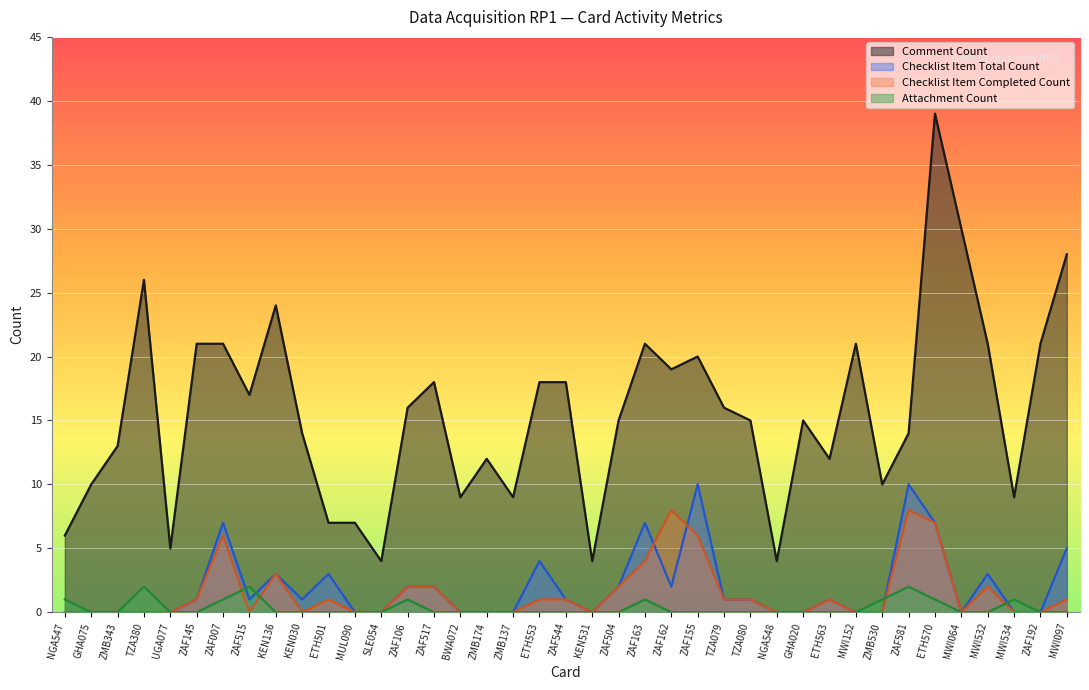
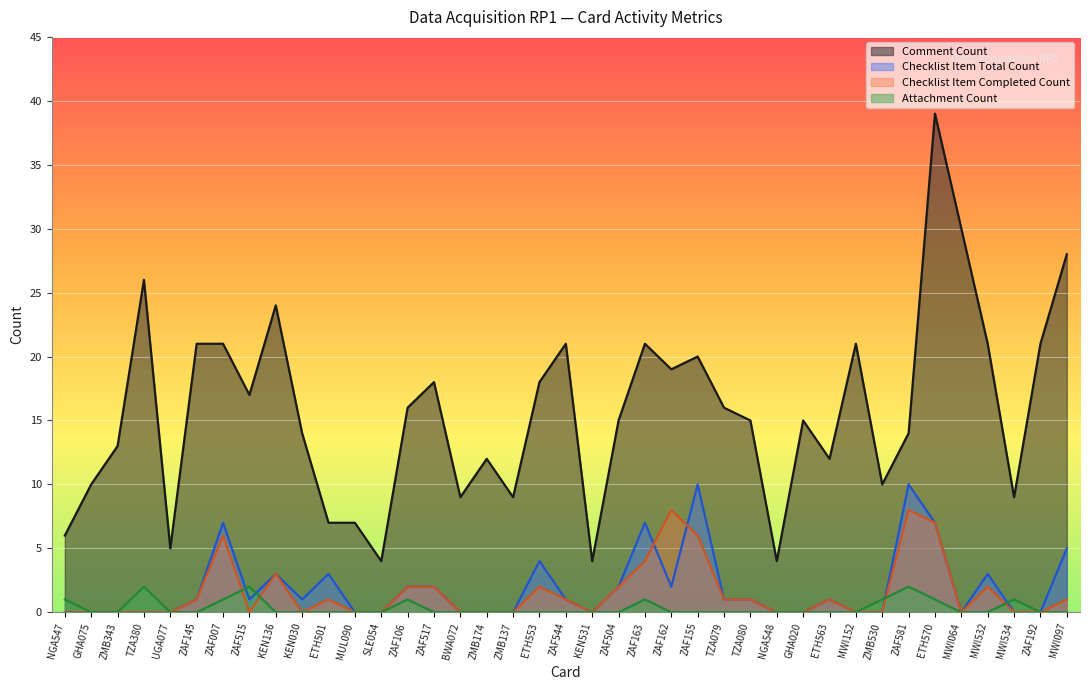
  {
    "Comment Count": {
      "NGA547": 6,
      "GHA075": 10,
      "ZMB343": 13,
      "TZA380": 26,
      "UGA077": 5,
      "ZAF145": 21,
      "ZAF007": 21,
      "ZAF515": 17,
      "KEN136": 24,
      "KEN030": 14,
      "ETH501": 7,
      "MUL090": 7,
      "SLE054": 4,
      "ZAF106": 16,
      "ZAF517": 18,
      "BWA072": 9,
      "ZMB174": 12,
      "ZMB137": 9,
      "ETH553": 18,
-     "ZAF544": 18,
+     "ZAF544": 21,
      "KEN531": 4,
      "ZAF504": 15,
      "ZAF163": 21,
      "ZAF162": 19,
      "ZAF155": 20,
      "TZA079": 16,
      "TZA080": 15,
      "NGA548": 4,
      "GHA020": 15,
      "ETH563": 12,
      "MWI152": 21,
      "ZMB530": 10,
      "ZAF581": 14,
      "ETH570": 39,
      "MWI064": 30,
      "MWI532": 21,
      "MWI534": 9,
      "ZAF192": 21,
      "MWI097": 28
    },
    "Checklist Item Total Count": {
      "ZAF007": 7,
      "ZAF515": 1,
      "KEN030": 1,
      "ETH501": 3,
      "ETH553": 4,
      "ZAF163": 7,
      "ZAF162": 2,
      "ZAF155": 10,
      "ZAF581": 10,
      "MWI532": 3,
      "MWI097": 5
    },
    "Checklist Item Completed Count": {
      "ZAF007": 6,
      "ZAF515": 0,
      "ETH501": 1,
-     "ETH553": 1,
+     "ETH553": 2,
      "ZAF163": 4,
      "ZAF162": 8,
      "ZAF155": 6,
      "ZAF581": 8,
      "MWI532": 2,
      "MWI097": 1
    },
    "Attachment Count": {
      "NGA547": 1,
      "TZA380": 2,
      "ZAF145": 0,
      "ZAF007": 1,
      "ZAF515": 2,
      "KEN136": 0,
      "ETH501": 0,
      "ZAF106": 1,
      "ZAF517": 0,
      "ETH553": 0,
      "ZAF544": 0,
      "ZAF504": 0,
      "ZAF163": 1,
      "ZAF162": 0,
      "ZAF155": 0,
      "TZA079": 0,
      "TZA080": 0,
      "ETH563": 0,
      "ZMB530": 1,
      "ZAF581": 2,
      "ETH570": 1,
      "MWI532": 0,
      "MWI534": 1,
      "MWI097": 0
    }
  }
